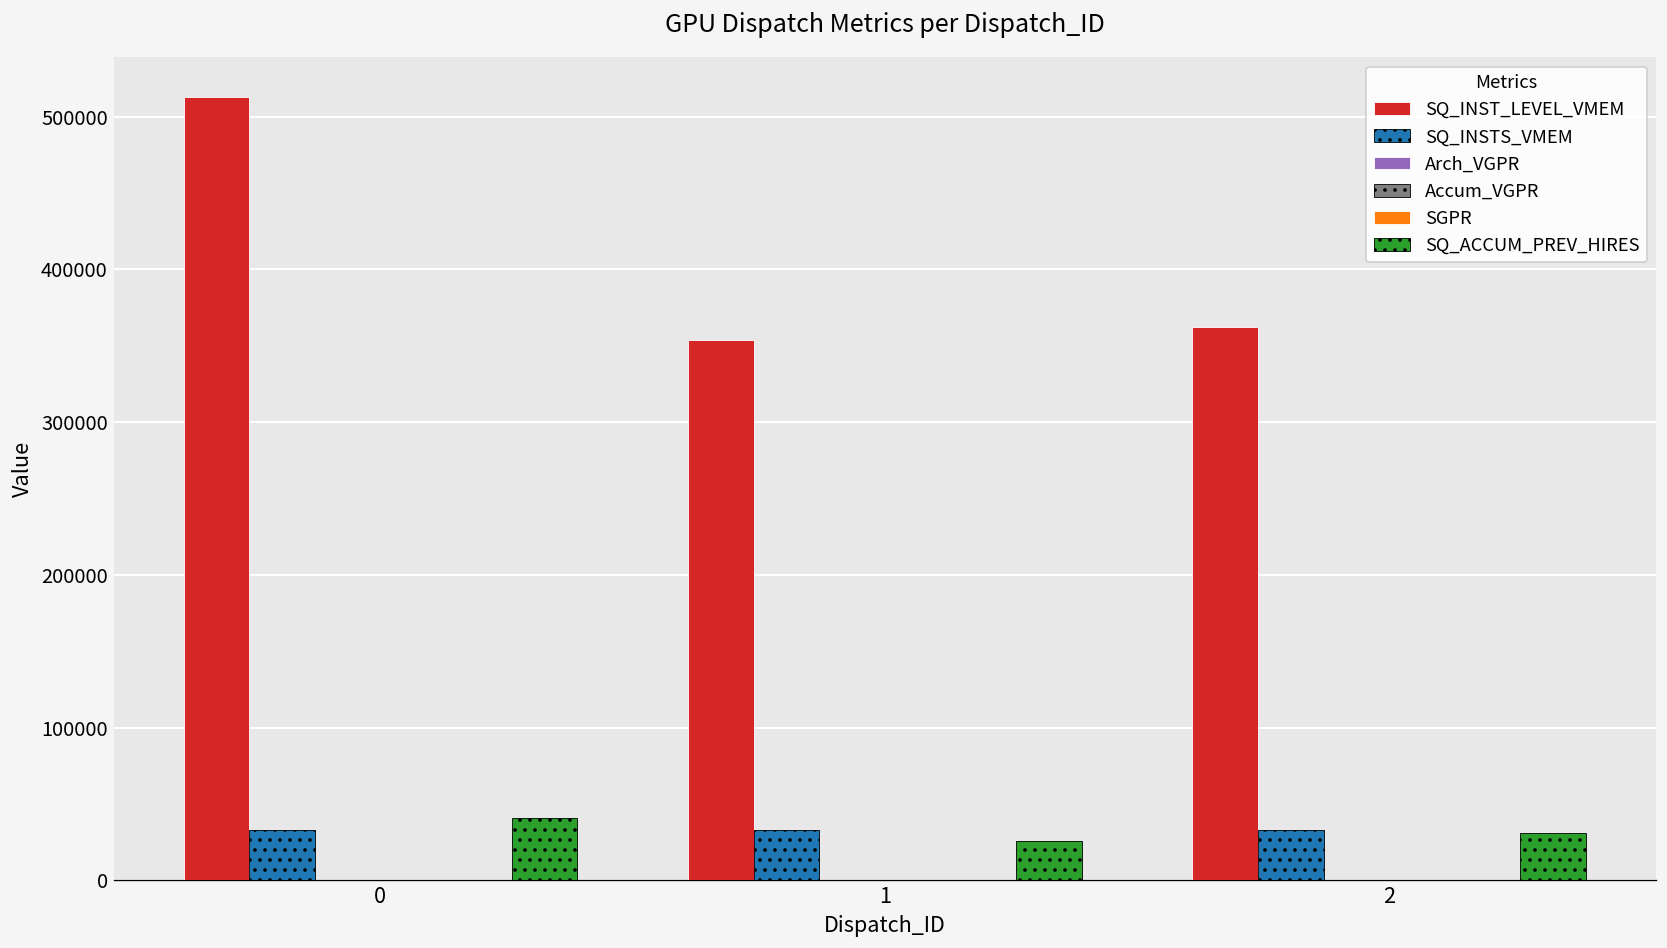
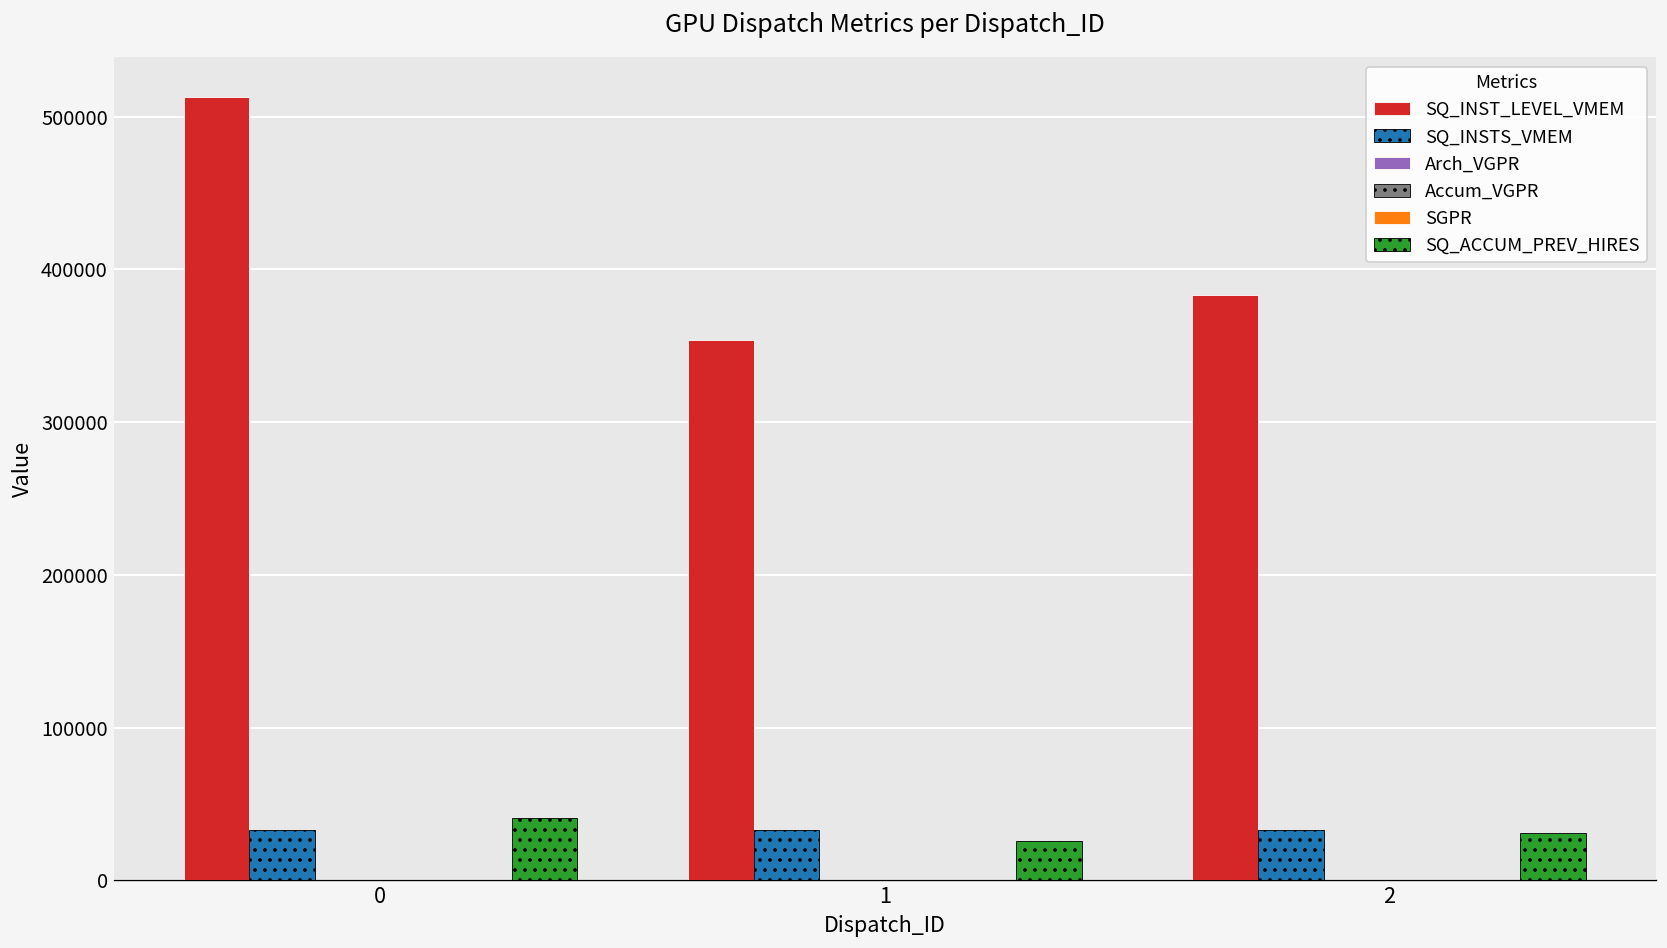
  {
    "SQ_INST_LEVEL_VMEM": {
      "0": 513000,
      "1": 354000,
-     "2": 362000
+     "2": 383000
    },
    "SQ_INSTS_VMEM": {
      "0": 33000,
      "1": 33000,
      "2": 33000
    },
    "SQ_ACCUM_PREV_HIRES": {
      "0": 41000,
      "1": 25000,
      "2": 31000
    }
  }
